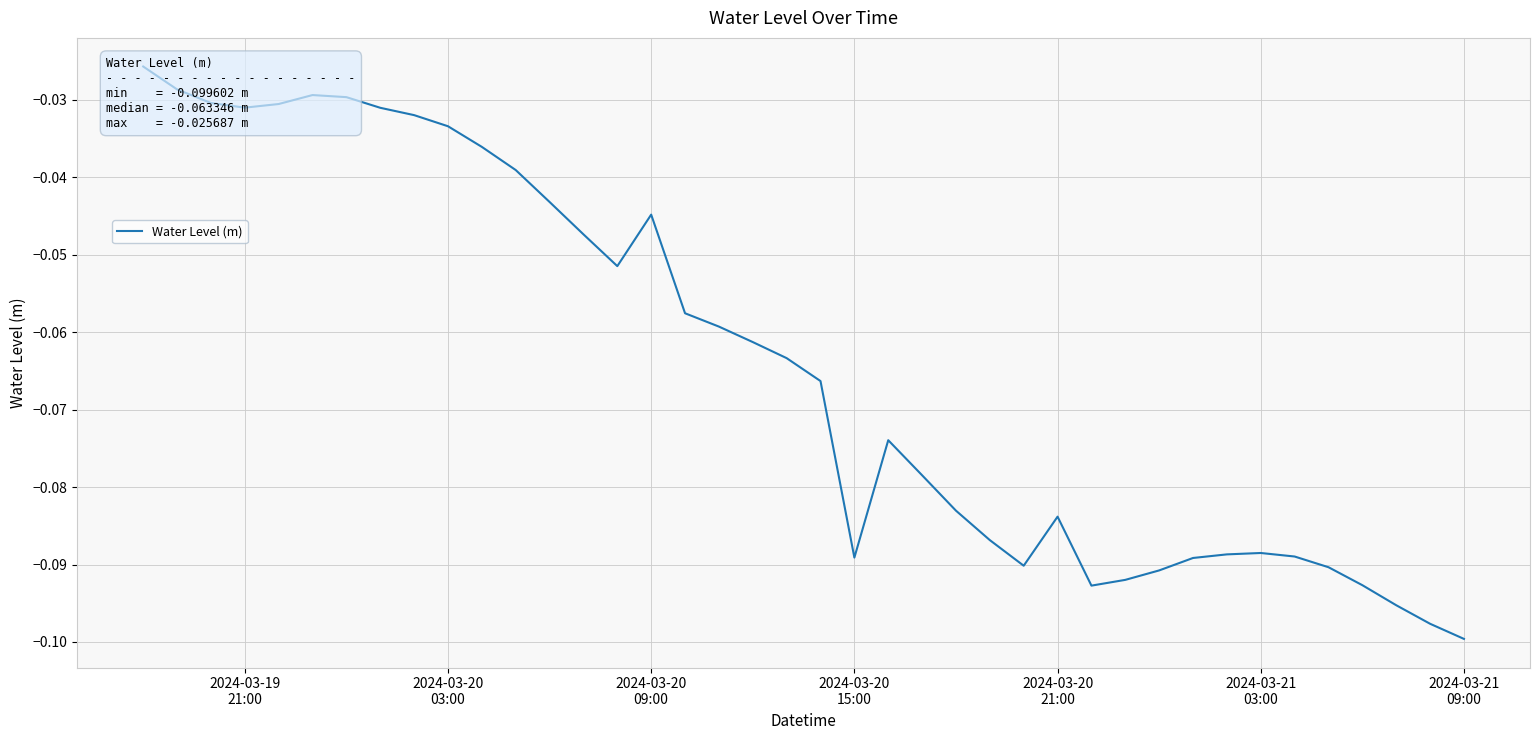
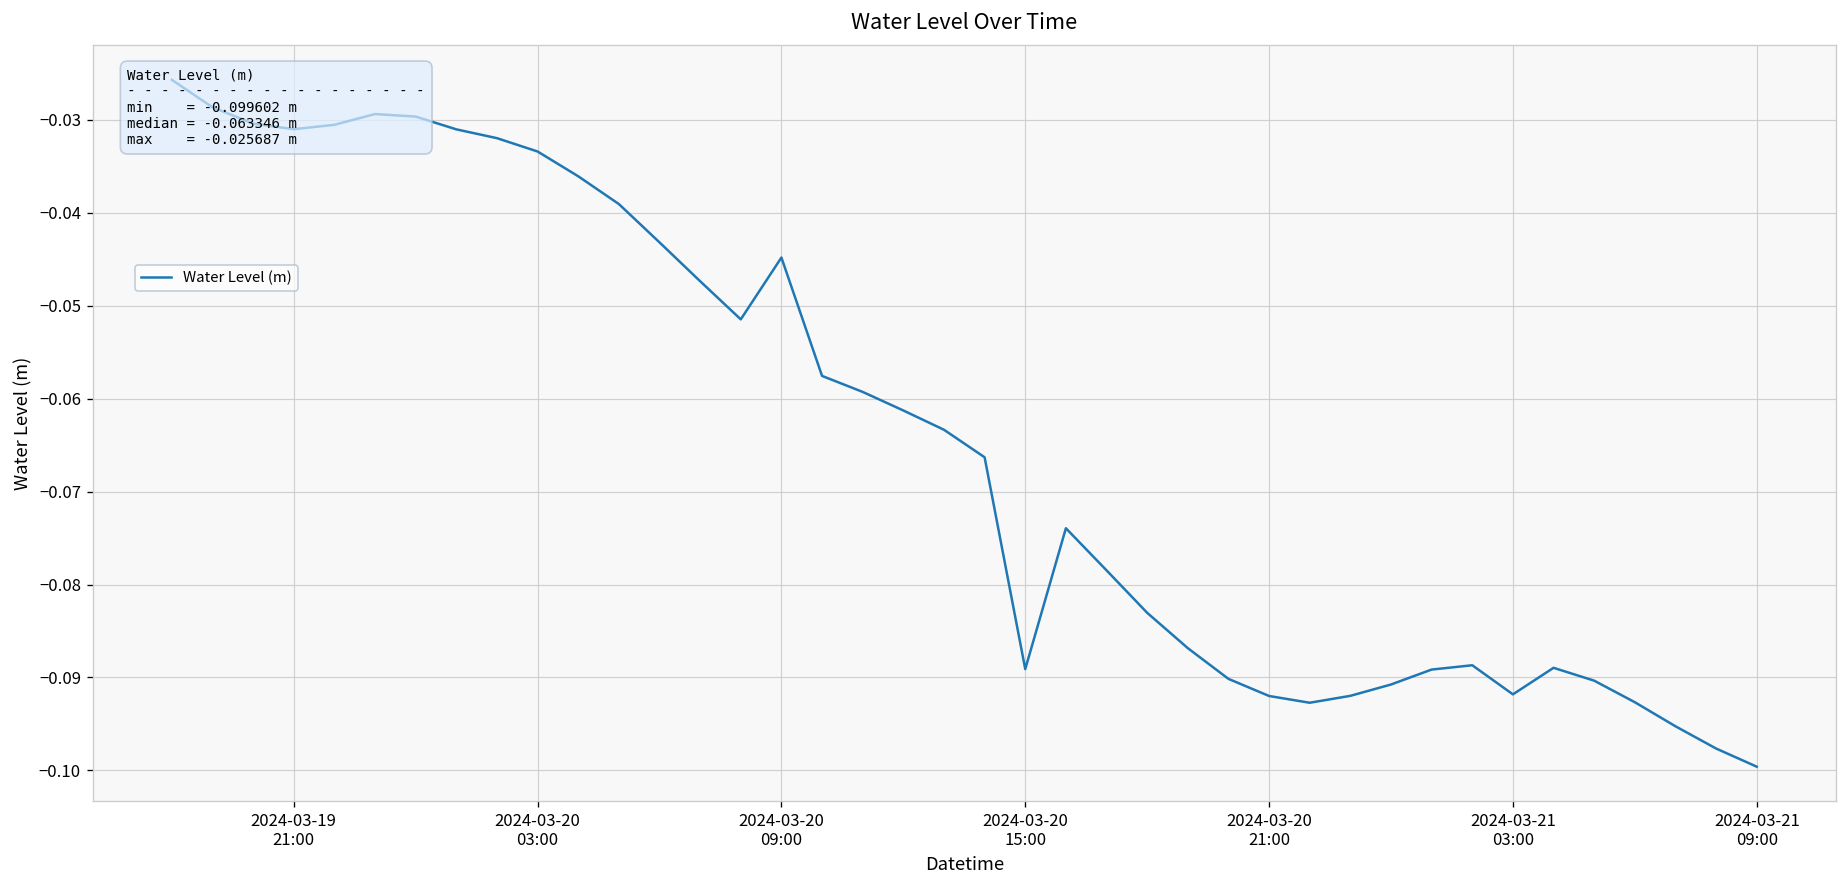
  {
    "2024-03-20 03:00": -0.033,
    "2024-03-20 09:00": -0.045,
    "2024-03-20 15:00": -0.089,
-   "2024-03-20 21:00": -0.084,
-   "2024-03-21 03:00": -0.089,
+   "2024-03-20 21:00": -0.092,
+   "2024-03-21 03:00": -0.092,
    "2024-03-21 09:00": -0.100
  }
